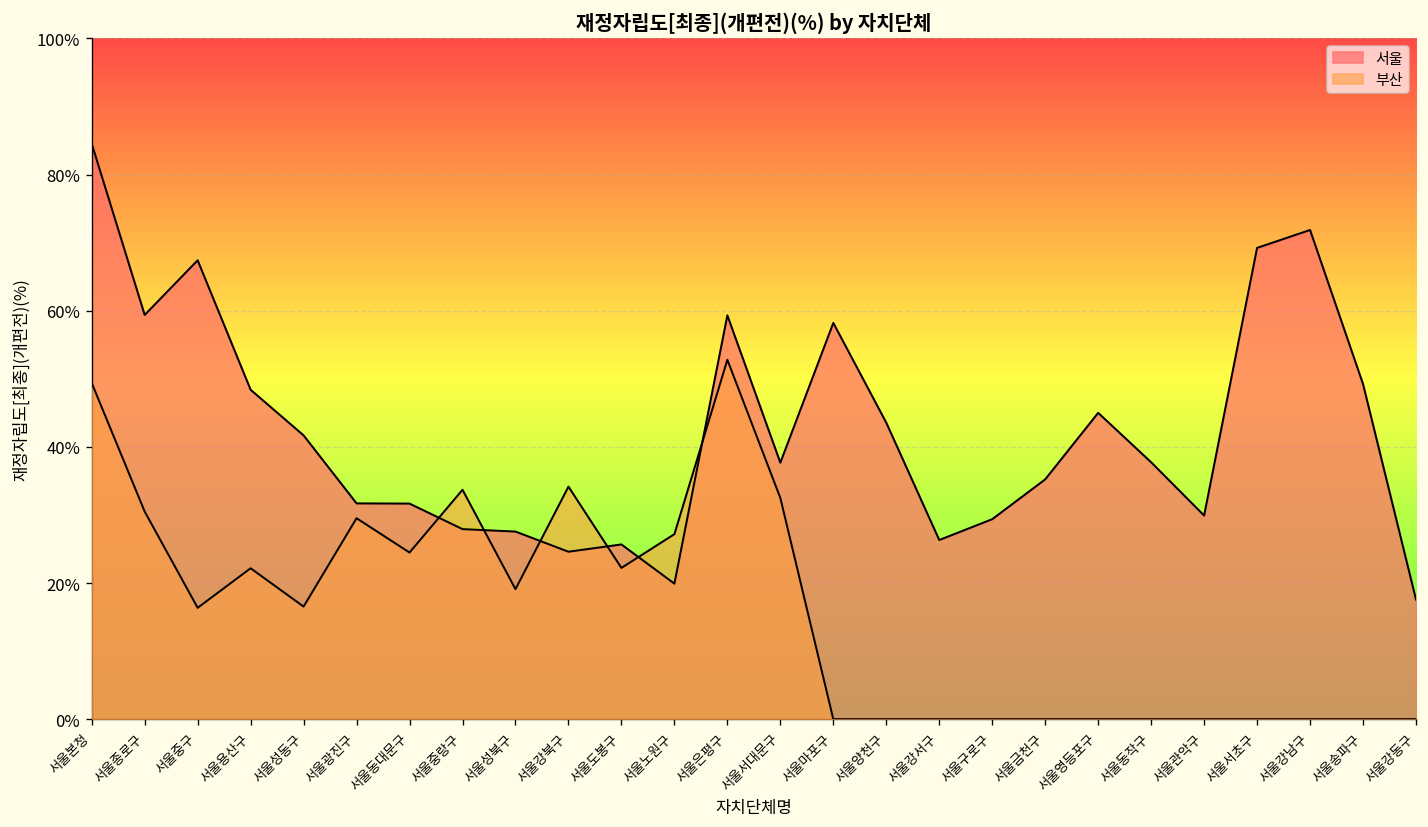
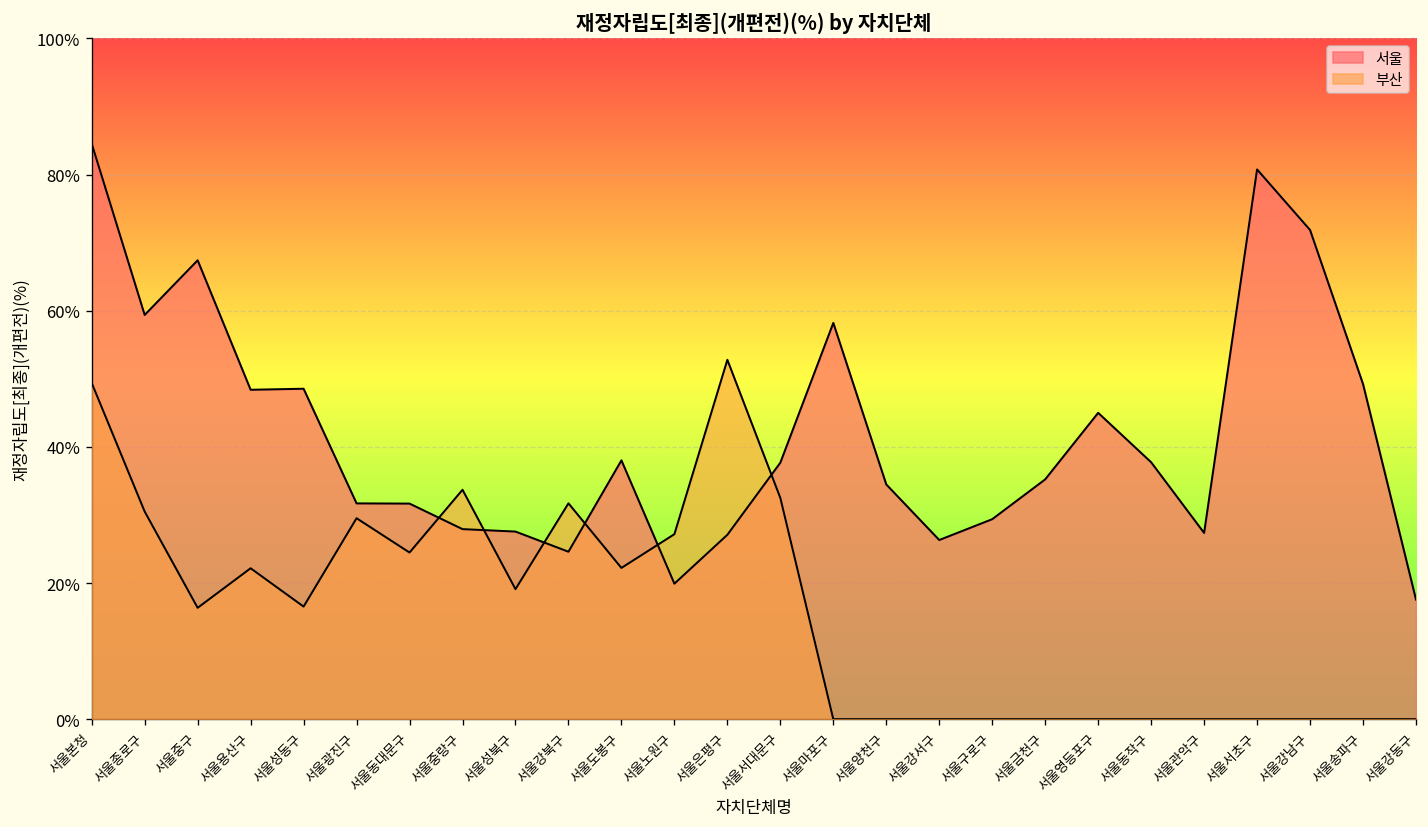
  {
    "서울": {
      "서울본청": "85%",
      "서울종로구": "59%",
      "서울중구": "67%",
      "서울용산구": "48%",
-     "서울성동구": "42%",
+     "서울성동구": "49%",
      "서울광진구": "32%",
      "서울동대문구": "32%",
      "서울중랑구": "28%",
      "서울성북구": "28%",
      "서울강북구": "25%",
-     "서울도봉구": "26%",
+     "서울도봉구": "38%",
      "서울노원구": "20%",
-     "서울은평구": "59%",
+     "서울은평구": "27%",
      "서울서대문구": "38%",
      "서울마포구": "58%",
-     "서울양천구": "44%",
+     "서울양천구": "34%",
      "서울강서구": "26%",
      "서울구로구": "29%",
      "서울금천구": "35%",
      "서울영등포구": "45%",
      "서울동작구": "38%",
-     "서울관악구": "30%",
-     "서울서초구": "69%",
+     "서울관악구": "27%",
+     "서울서초구": "81%",
      "서울강남구": "72%",
      "서울송파구": "49%",
      "서울강동구": "18%"
    },
    "부산": {
      "서울본청": "49%",
      "서울종로구": "31%",
      "서울중구": "16%",
      "서울용산구": "22%",
      "서울성동구": "17%",
      "서울광진구": "30%",
      "서울동대문구": "24%",
      "서울중랑구": "34%",
      "서울성북구": "19%",
-     "서울강북구": "34%",
+     "서울강북구": "32%",
      "서울도봉구": "22%",
      "서울노원구": "27%",
      "서울은평구": "53%",
      "서울서대문구": "33%",
      "서울마포구": "0%",
      "서울양천구": "0%",
      "서울강서구": "0%",
      "서울구로구": "0%",
      "서울금천구": "0%",
      "서울영등포구": "0%",
      "서울동작구": "0%",
      "서울관악구": "0%",
      "서울서초구": "0%",
      "서울강남구": "0%",
      "서울송파구": "0%",
      "서울강동구": "0%"
    }
  }
